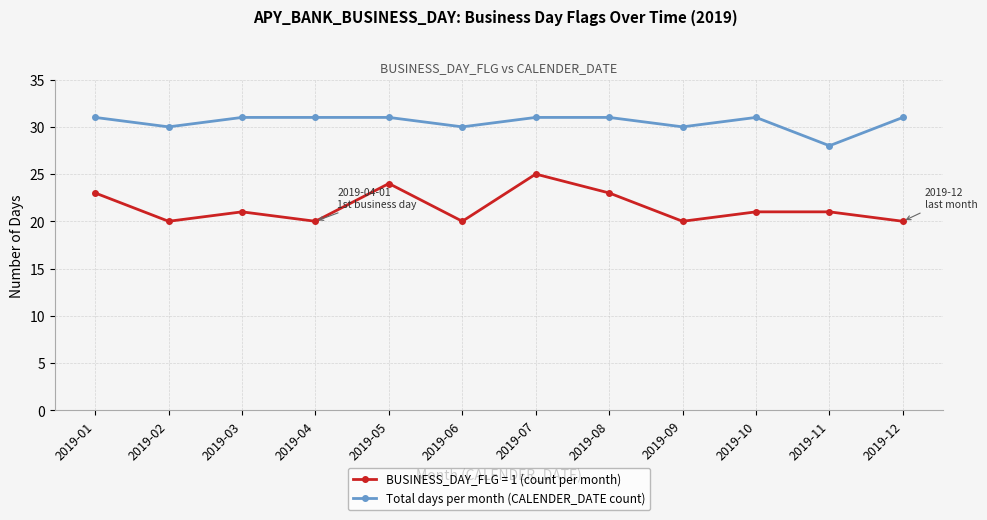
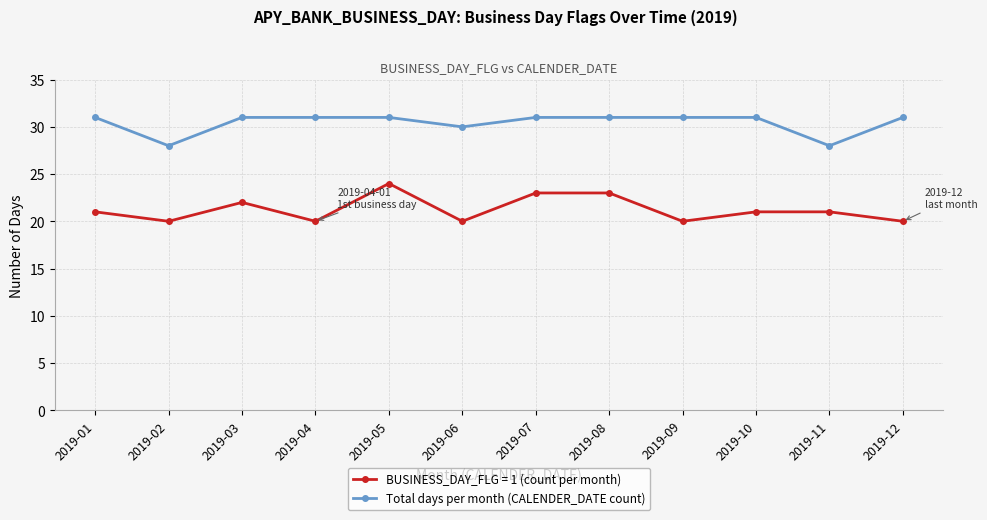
  {
    "BUSINESS_DAY_FLG = 1 (count per month)": {
-     "2019-01": 23,
+     "2019-01": 21,
      "2019-02": 20,
-     "2019-03": 21,
+     "2019-03": 22,
      "2019-06": 20,
-     "2019-07": 25,
+     "2019-07": 23,
      "2019-08": 23,
      "2019-09": 20,
      "2019-10": 21,
      "2019-11": 21
    },
    "Total days per month (CALENDER_DATE count)": {
      "2019-01": 31,
-     "2019-02": 30,
+     "2019-02": 28,
      "2019-03": 31,
      "2019-04": 31,
      "2019-05": 31,
      "2019-06": 30,
      "2019-07": 31,
      "2019-08": 31,
-     "2019-09": 30,
+     "2019-09": 31,
      "2019-10": 31,
      "2019-11": 28,
      "2019-12": 31
    }
  }
